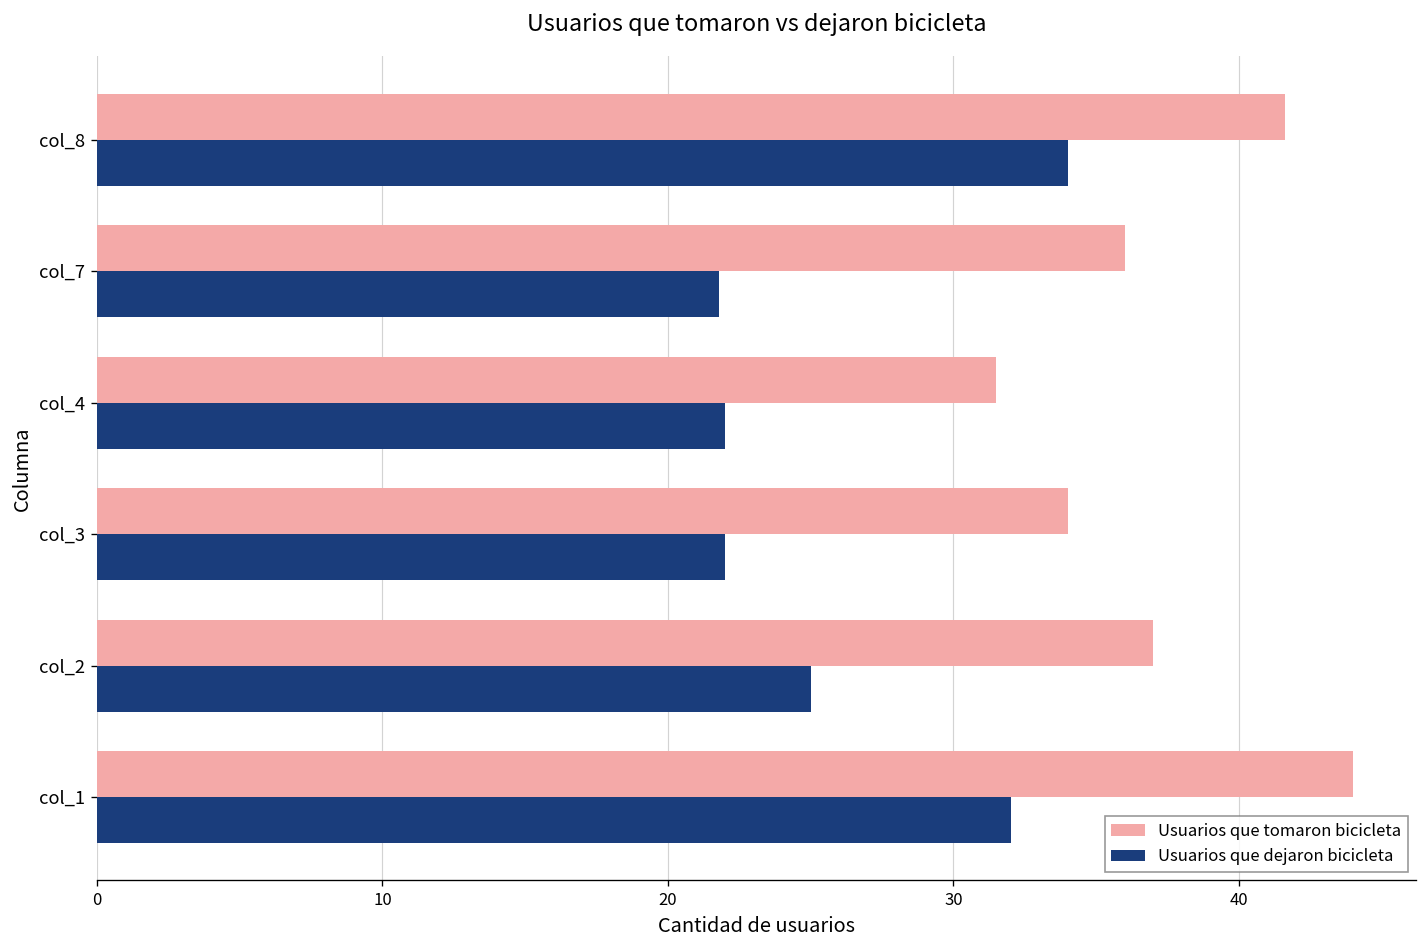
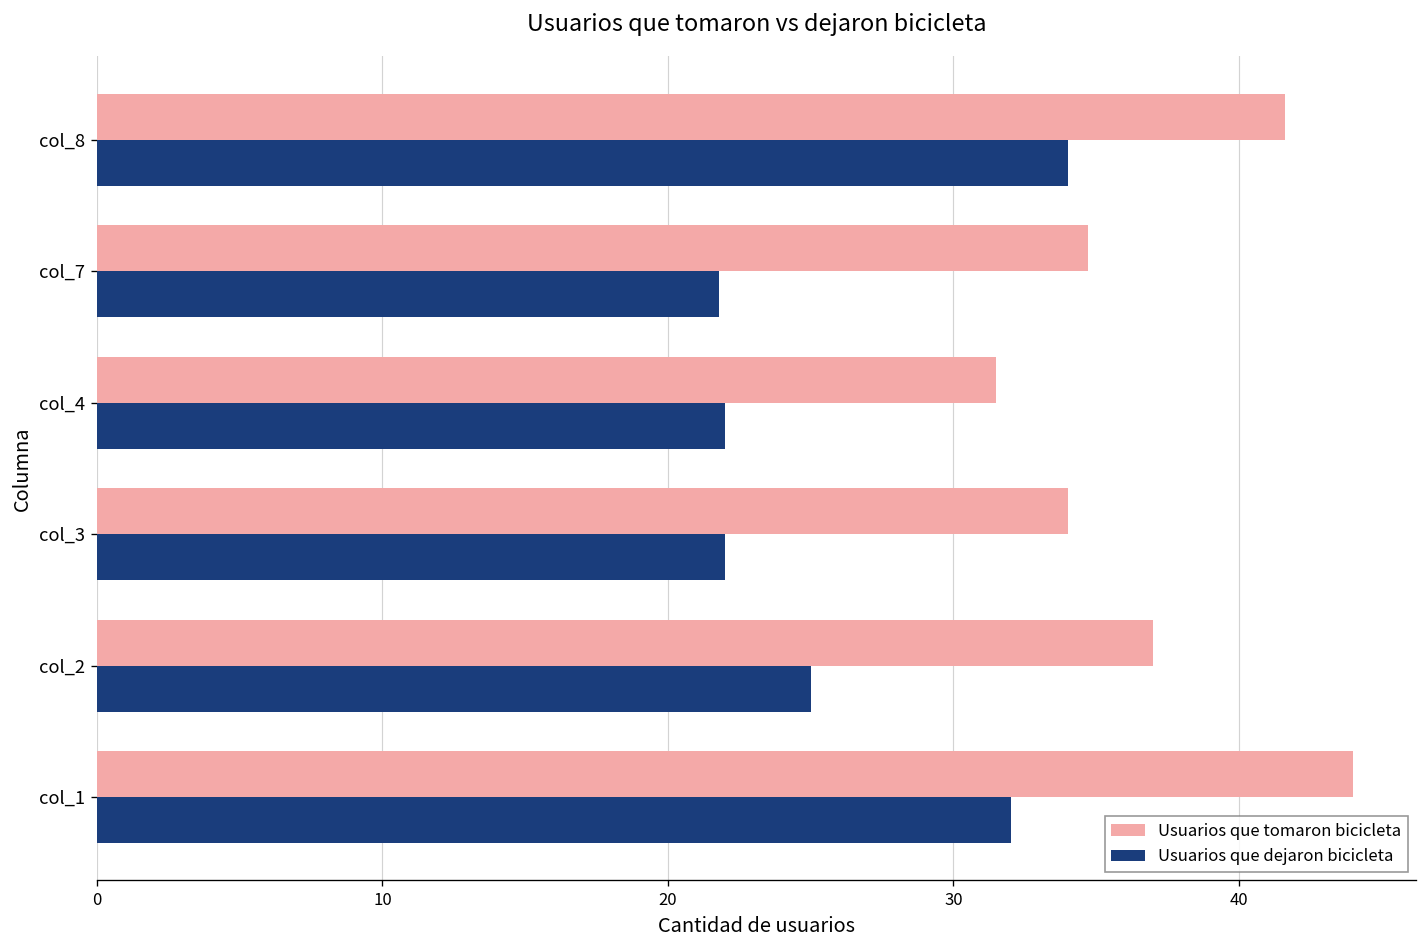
  {
    "Usuarios que tomaron bicicleta": {
      "col_8": 41.6,
-     "col_7": 36.0,
+     "col_7": 34.7,
      "col_4": 31.5,
      "col_3": 34.0,
      "col_2": 37.0,
      "col_1": 44.0
    },
    "Usuarios que dejaron bicicleta": {
      "col_8": 34.0,
      "col_7": 21.8,
      "col_4": 22.0,
      "col_3": 22.0,
      "col_2": 25.0,
      "col_1": 32.0
    }
  }
